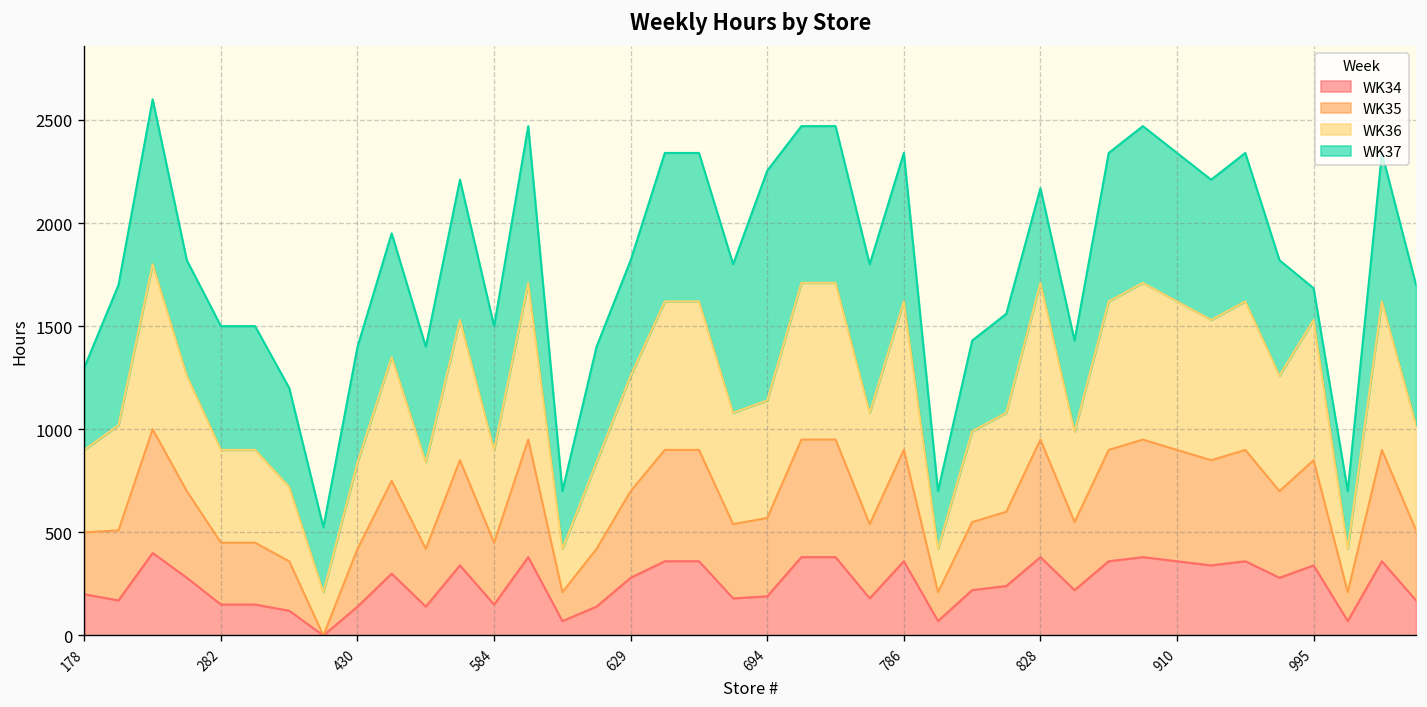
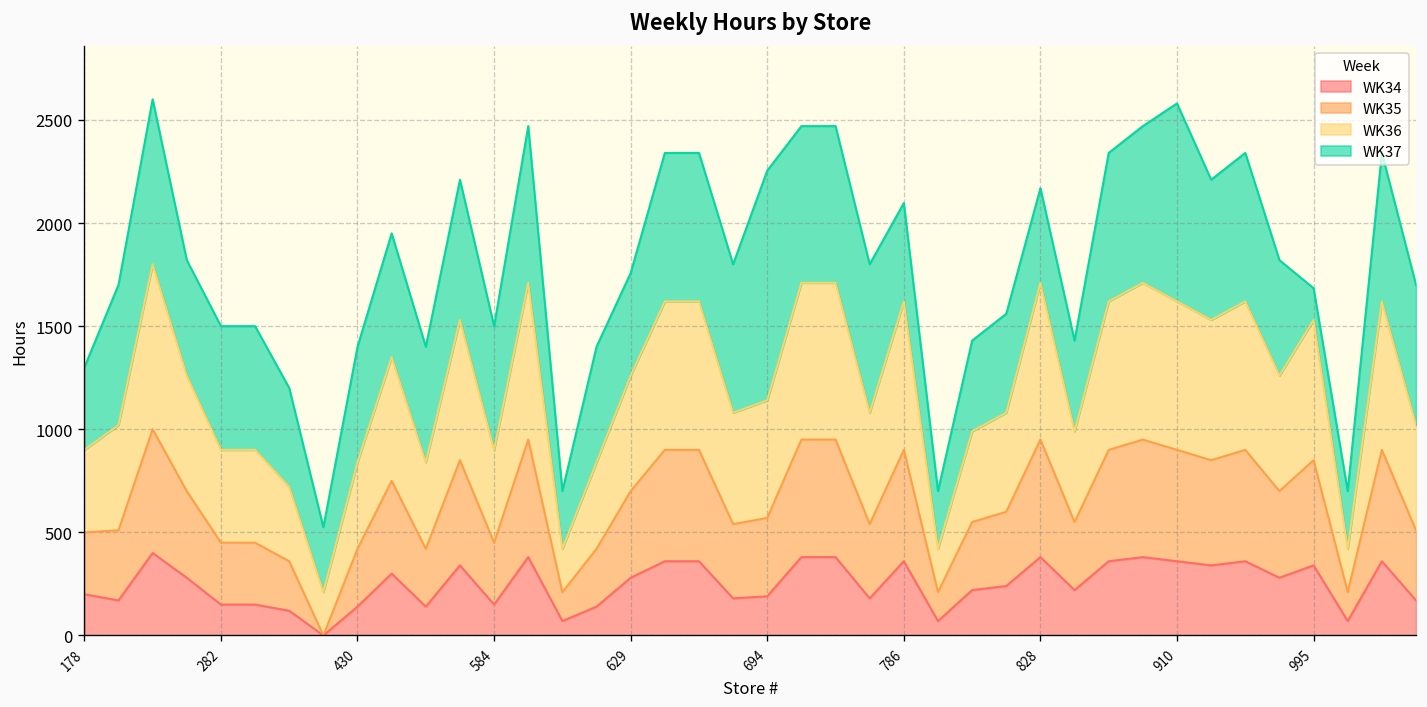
  {
    "WK37": {
      "178": 400,
      "282": 600,
      "430": 560,
      "584": 600,
-     "629": 560,
+     "629": 500,
      "694": 1110,
-     "786": 720,
+     "786": 480,
      "828": 460,
-     "910": 720,
+     "910": 960,
      "995": 150
    }
  }
